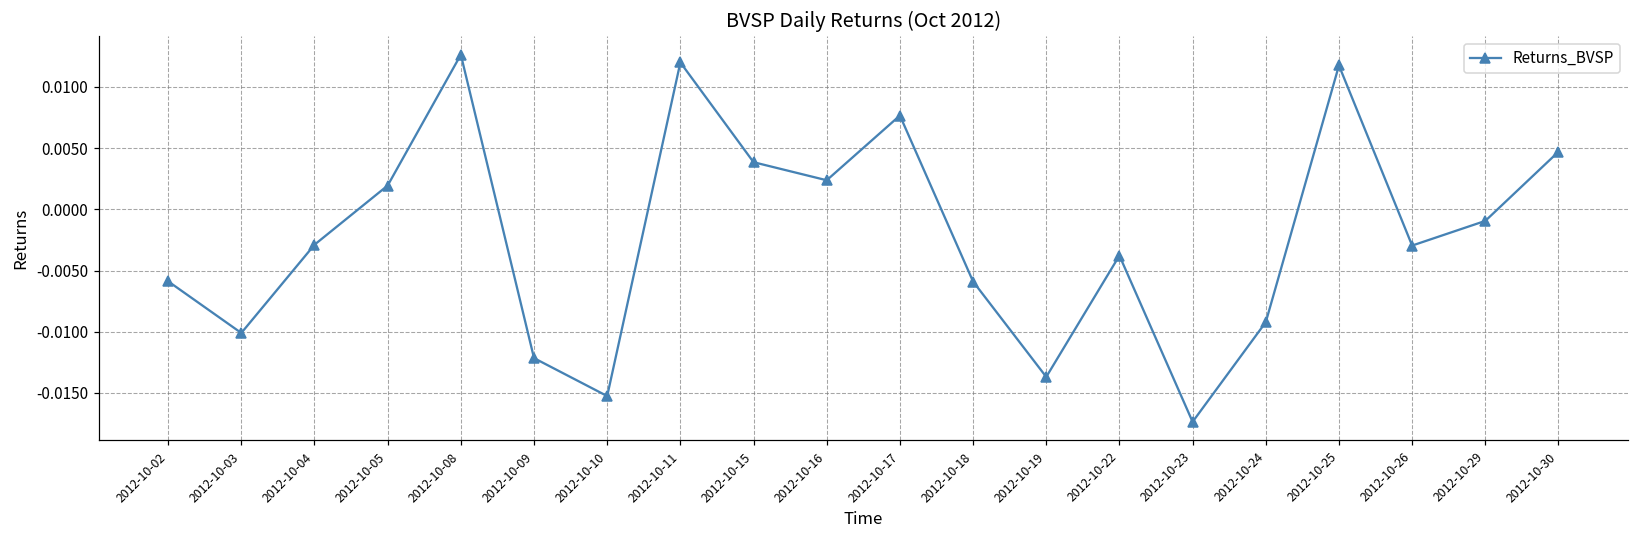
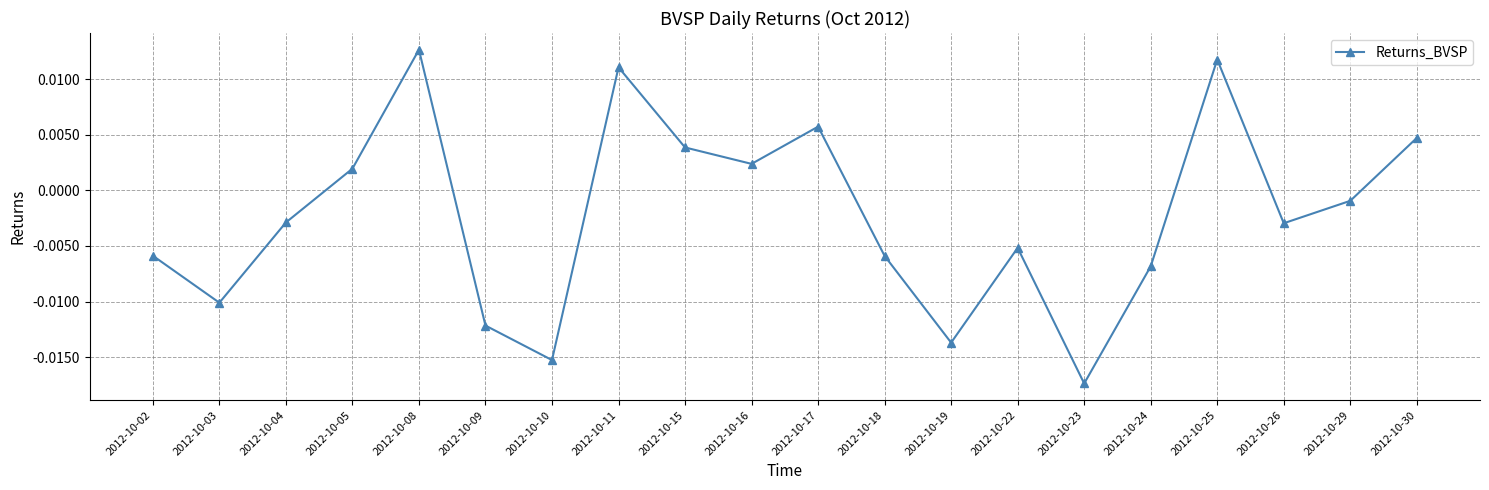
  {
    "2012-10-02": -0.0059,
    "2012-10-03": -0.0101,
    "2012-10-04": -0.0029,
    "2012-10-05": 0.0019,
    "2012-10-08": 0.0126,
    "2012-10-09": -0.0122,
    "2012-10-10": -0.0153,
-   "2012-10-11": 0.0120,
+   "2012-10-11": 0.0111,
    "2012-10-15": 0.0039,
    "2012-10-16": 0.0024,
-   "2012-10-17": 0.0077,
+   "2012-10-17": 0.0057,
    "2012-10-18": -0.0059,
    "2012-10-19": -0.0137,
-   "2012-10-22": -0.0038,
+   "2012-10-22": -0.0052,
    "2012-10-23": -0.0174,
-   "2012-10-24": -0.0092,
+   "2012-10-24": -0.0068,
    "2012-10-25": 0.0118,
    "2012-10-26": -0.0030,
    "2012-10-29": -0.0009,
    "2012-10-30": 0.0047
  }
